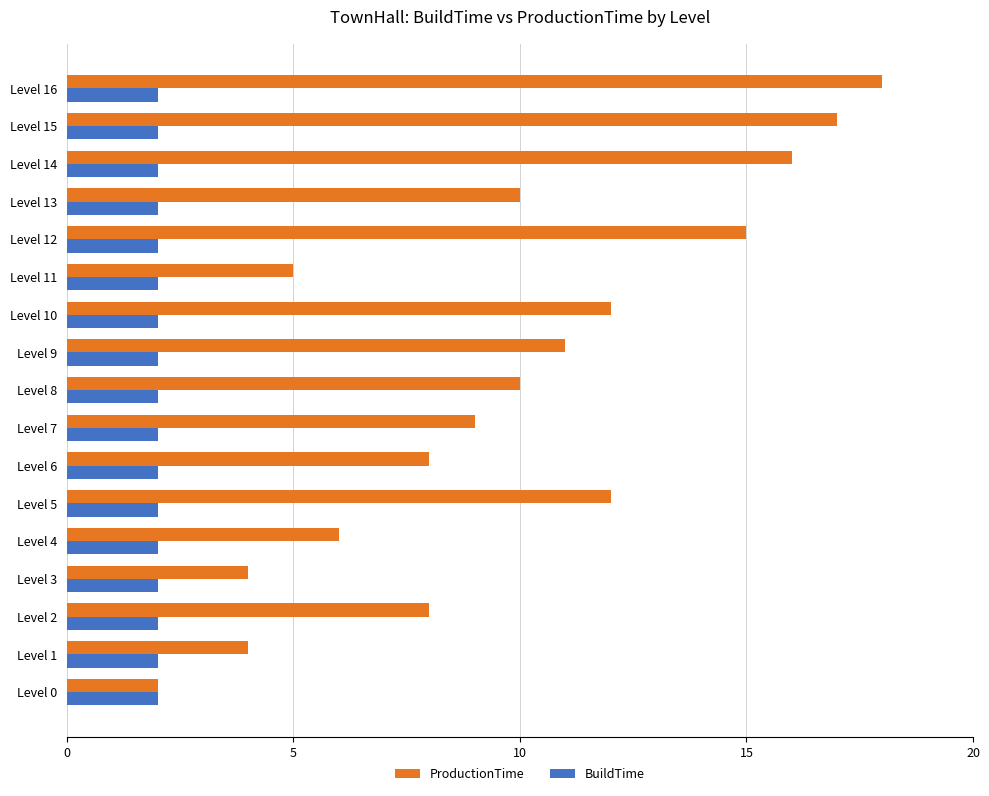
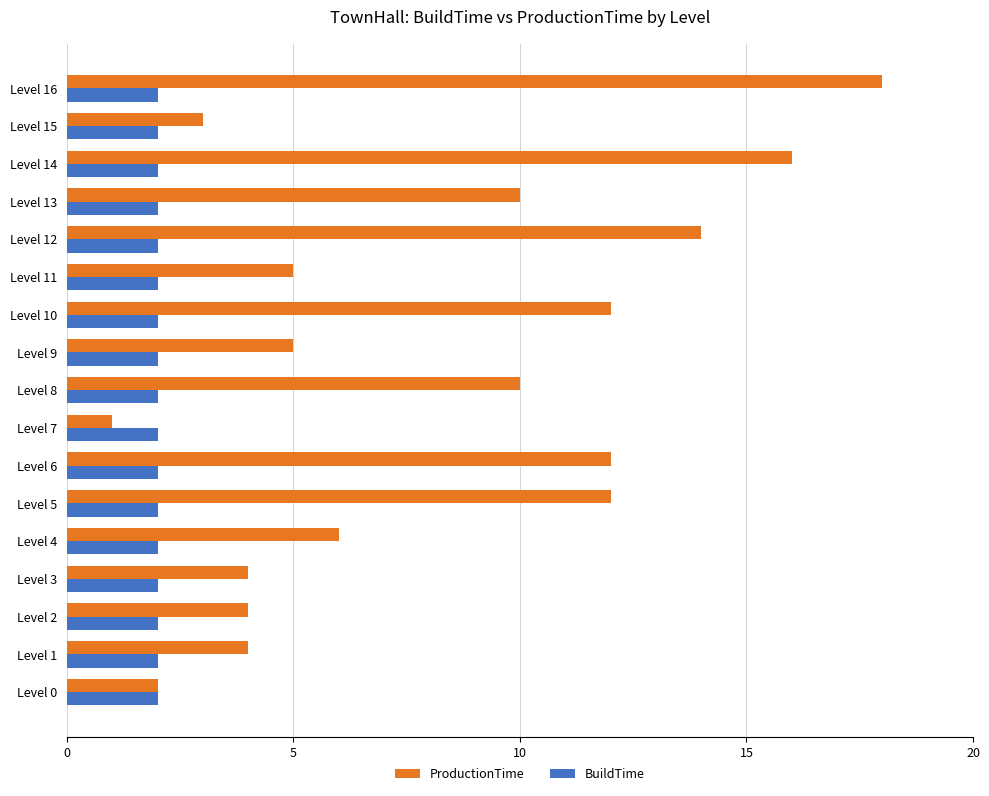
  {
    "ProductionTime": {
      "Level 16": 18,
-     "Level 15": 17,
+     "Level 15": 3,
      "Level 14": 16,
      "Level 13": 10,
-     "Level 12": 15,
+     "Level 12": 14,
      "Level 11": 5,
      "Level 10": 12,
-     "Level 9": 11,
+     "Level 9": 5,
      "Level 8": 10,
-     "Level 7": 9,
-     "Level 6": 8,
+     "Level 7": 1,
+     "Level 6": 12,
      "Level 5": 12,
      "Level 4": 6,
      "Level 3": 4,
-     "Level 2": 8,
+     "Level 2": 4,
      "Level 1": 4,
      "Level 0": 2
    },
    "BuildTime": {
      "Level 16": 2,
      "Level 15": 2,
      "Level 14": 2,
      "Level 13": 2,
      "Level 12": 2,
      "Level 11": 2,
      "Level 10": 2,
      "Level 9": 2,
      "Level 8": 2,
      "Level 7": 2,
      "Level 6": 2,
      "Level 5": 2,
      "Level 4": 2,
      "Level 3": 2,
      "Level 2": 2,
      "Level 1": 2,
      "Level 0": 2
    }
  }
